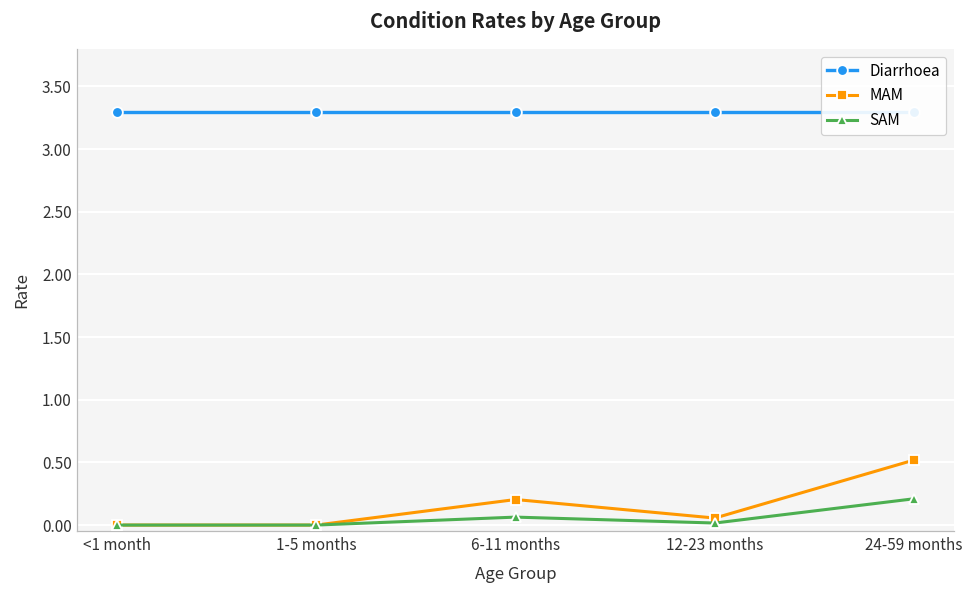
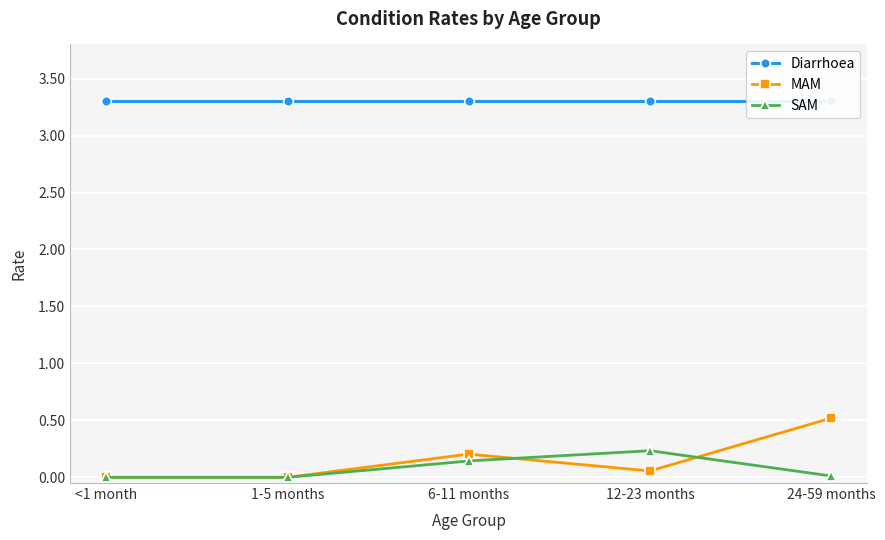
  {
    "Diarrhoea": {
      "<1 month": 3.30,
      "1-5 months": 3.30,
      "6-11 months": 3.30,
      "12-23 months": 3.30
    },
    "MAM": {
      "6-11 months": 0.20,
      "12-23 months": 0.06,
      "24-59 months": 0.52
    },
    "SAM": {
-     "6-11 months": 0.06,
-     "12-23 months": 0.02,
-     "24-59 months": 0.21
+     "6-11 months": 0.14,
+     "12-23 months": 0.23,
+     "24-59 months": 0.01
    }
  }
